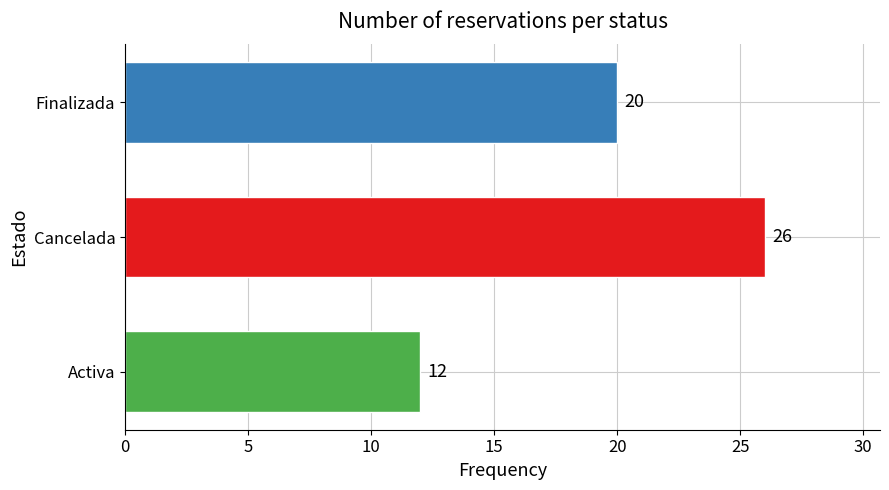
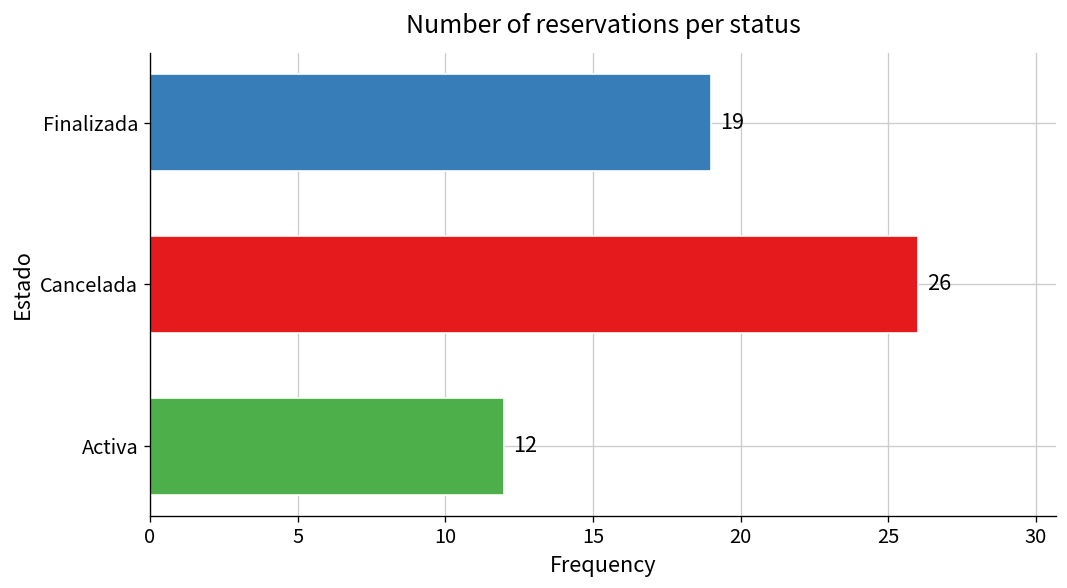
  {
-   "Finalizada": 20,
+   "Finalizada": 19,
    "Cancelada": 26,
    "Activa": 12
  }
